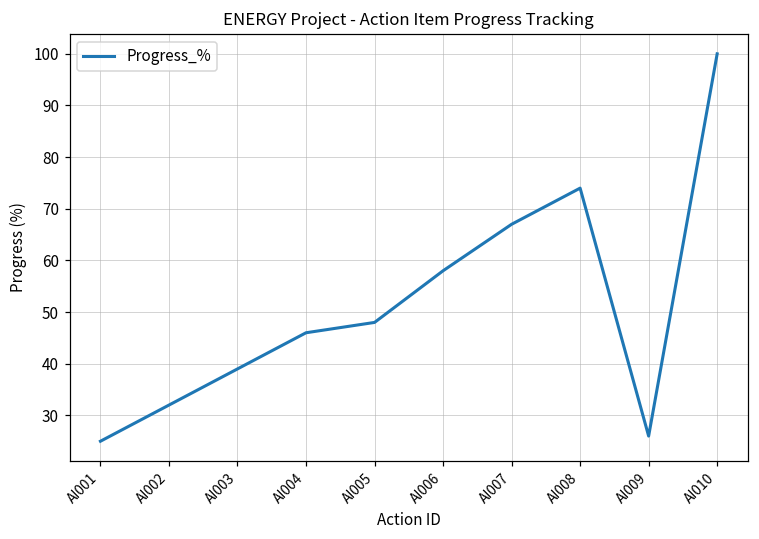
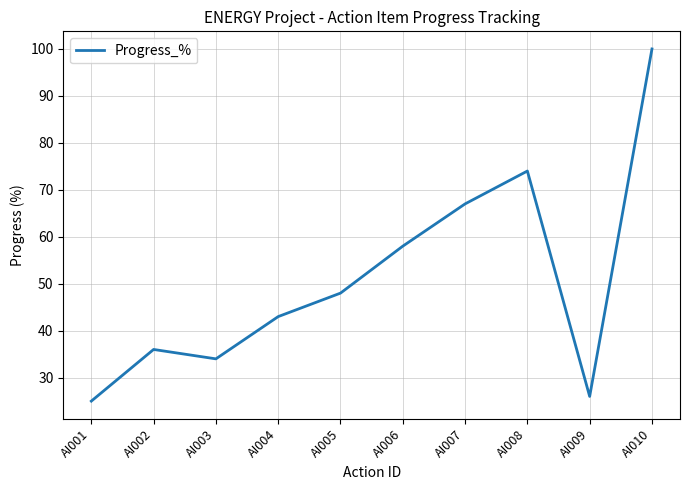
  {
    "AI001": 25,
-   "AI002": 32,
-   "AI003": 39,
-   "AI004": 46,
+   "AI002": 36,
+   "AI003": 34,
+   "AI004": 43,
    "AI005": 48,
    "AI006": 58,
    "AI007": 67,
    "AI008": 74,
    "AI009": 26,
    "AI010": 100
  }
